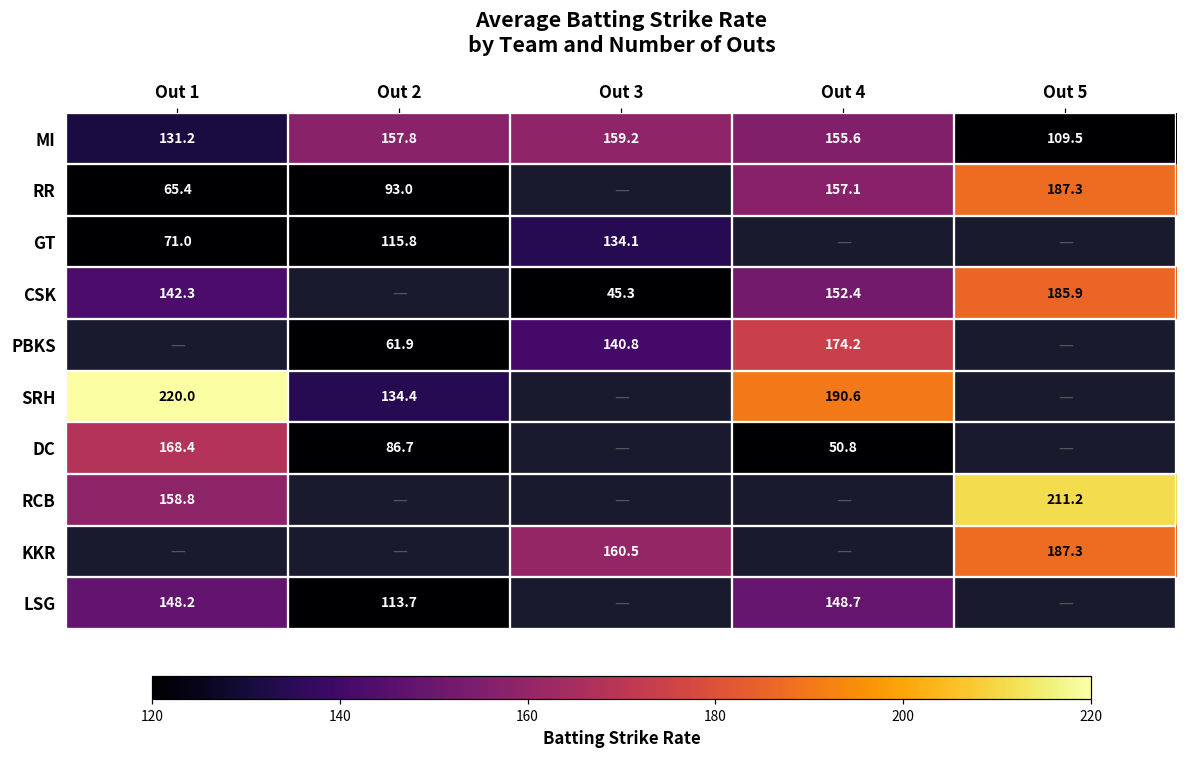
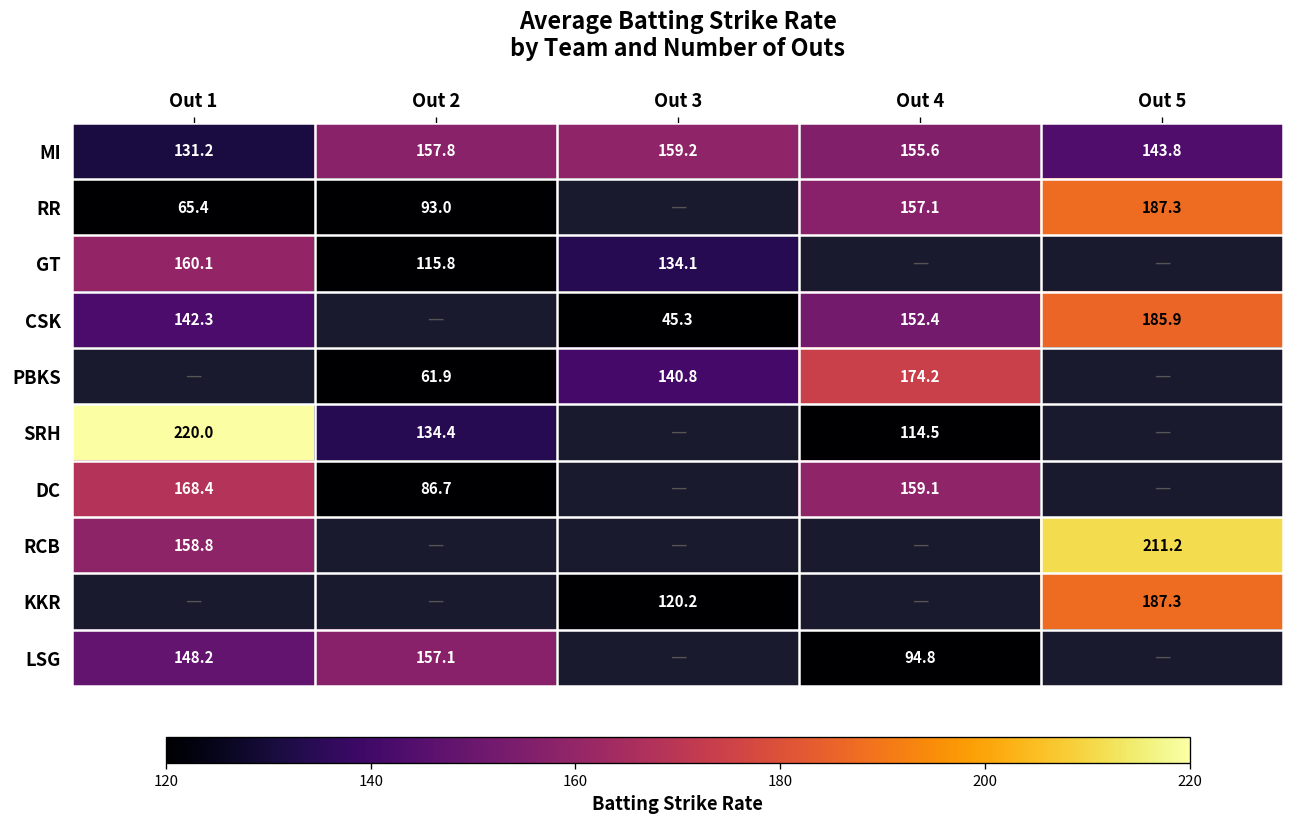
  {
    "MI": {
      "Out 1": 131.2,
      "Out 2": 157.8,
      "Out 3": 159.2,
      "Out 4": 155.6,
-     "Out 5": 109.5
+     "Out 5": 143.8
    },
    "RR": {
      "Out 1": 65.4,
      "Out 2": 93.0,
      "Out 4": 157.1,
      "Out 5": 187.3
    },
    "GT": {
-     "Out 1": 71.0,
+     "Out 1": 160.1,
      "Out 2": 115.8,
      "Out 3": 134.1
    },
    "CSK": {
      "Out 1": 142.3,
      "Out 3": 45.3,
      "Out 4": 152.4,
      "Out 5": 185.9
    },
    "PBKS": {
      "Out 2": 61.9,
      "Out 3": 140.8,
      "Out 4": 174.2
    },
    "SRH": {
      "Out 1": 220.0,
      "Out 2": 134.4,
-     "Out 4": 190.6
+     "Out 4": 114.5
    },
    "DC": {
      "Out 1": 168.4,
      "Out 2": 86.7,
-     "Out 4": 50.8
+     "Out 4": 159.1
    },
    "RCB": {
      "Out 1": 158.8,
      "Out 5": 211.2
    },
    "KKR": {
-     "Out 3": 160.5,
+     "Out 3": 120.2,
      "Out 5": 187.3
    },
    "LSG": {
      "Out 1": 148.2,
-     "Out 2": 113.7,
-     "Out 4": 148.7
+     "Out 2": 157.1,
+     "Out 4": 94.8
    }
  }
